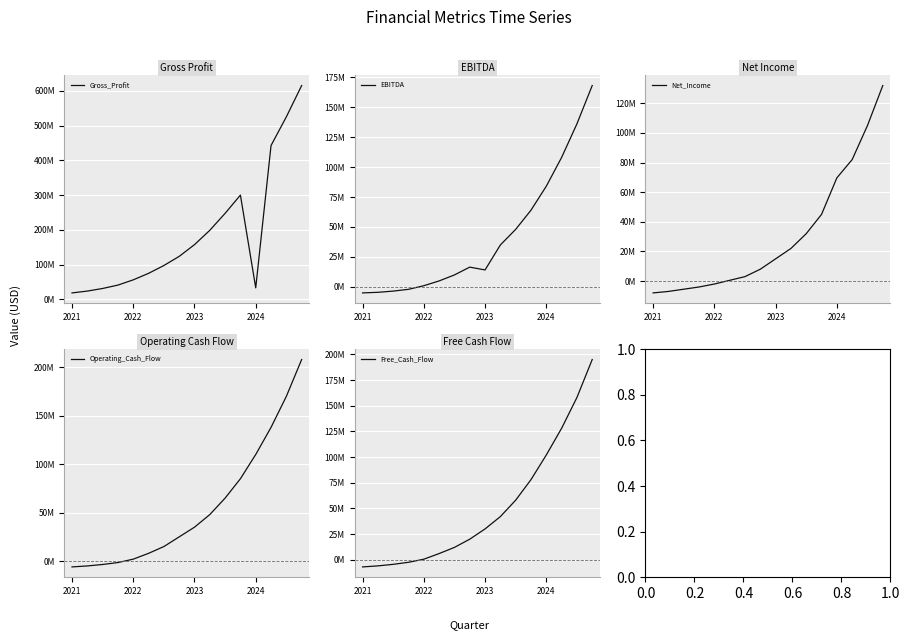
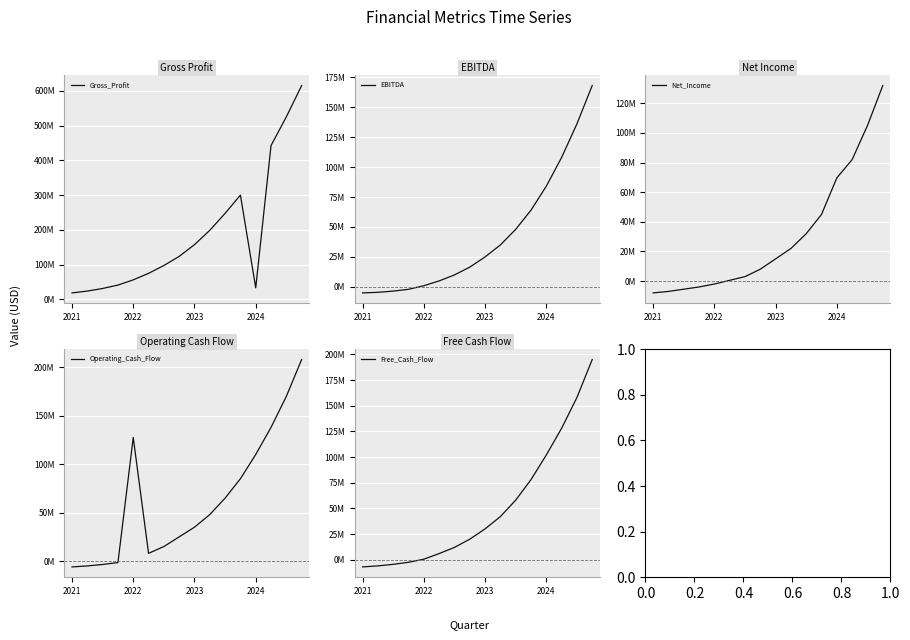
  {
    "Gross Profit": {
      "2021": 20000000,
      "2022": 60000000,
      "2023": 160000000,
      "2024": 30000000
    },
    "EBITDA": {
      "2021": -5000000,
      "2022": 1000000,
-     "2023": 14000000,
+     "2023": 25000000,
      "2024": 84000000
    },
    "Net Income": {
      "2021": -8000000,
      "2022": -2000000,
      "2023": 15000000,
      "2024": 70000000
    },
    "Operating Cash Flow": {
      "2021": -10000000,
-     "2022": 0,
+     "2022": 130000000,
      "2023": 40000000,
      "2024": 110000000
    },
    "Free Cash Flow": {
      "2021": -7000000,
      "2022": 1000000,
      "2023": 30000000,
      "2024": 102000000
    }
  }
